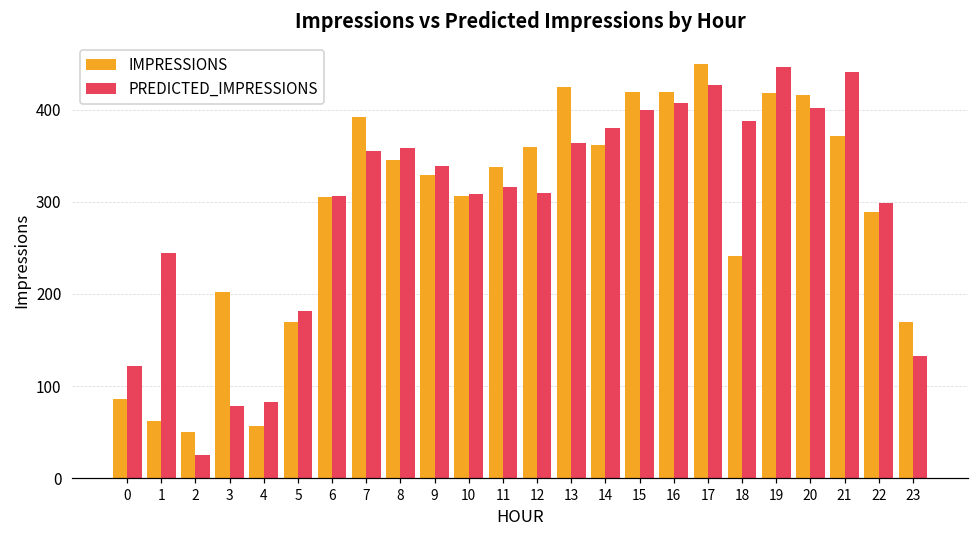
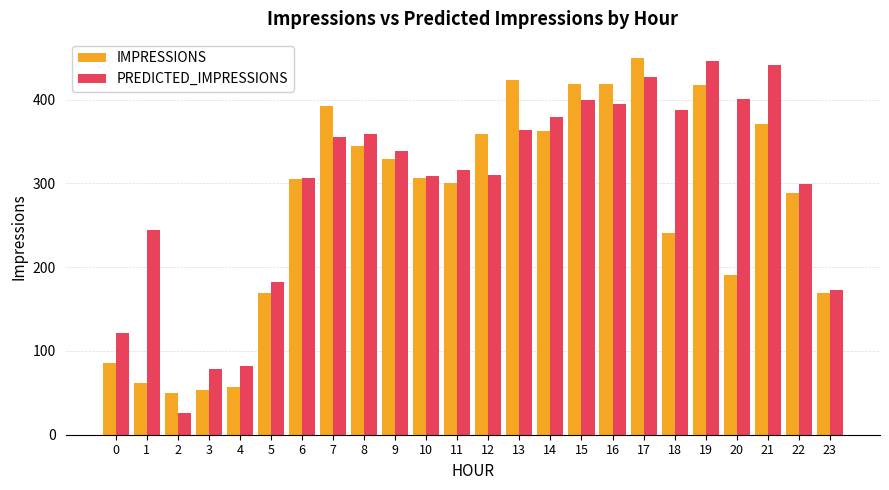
  {
    "IMPRESSIONS": {
      "0": 90,
      "1": 60,
      "2": 50,
-     "3": 200,
+     "3": 50,
      "4": 60,
      "5": 170,
      "6": 310,
      "7": 390,
      "8": 350,
      "9": 330,
      "10": 310,
-     "11": 340,
+     "11": 300,
      "12": 360,
      "13": 420,
      "14": 360,
      "15": 420,
      "16": 420,
      "17": 450,
      "18": 240,
      "19": 420,
-     "20": 420,
+     "20": 190,
      "21": 370,
      "22": 290,
      "23": 170
    },
    "PREDICTED_IMPRESSIONS": {
      "0": 120,
      "1": 240,
      "2": 30,
      "3": 80,
      "4": 80,
      "5": 180,
      "6": 310,
      "7": 360,
      "8": 360,
      "9": 340,
      "10": 310,
      "11": 320,
      "12": 310,
      "13": 360,
      "14": 380,
      "15": 400,
-     "16": 410,
+     "16": 400,
      "17": 430,
      "18": 390,
      "19": 450,
      "20": 400,
      "21": 440,
      "22": 300,
-     "23": 130
+     "23": 170
    }
  }
